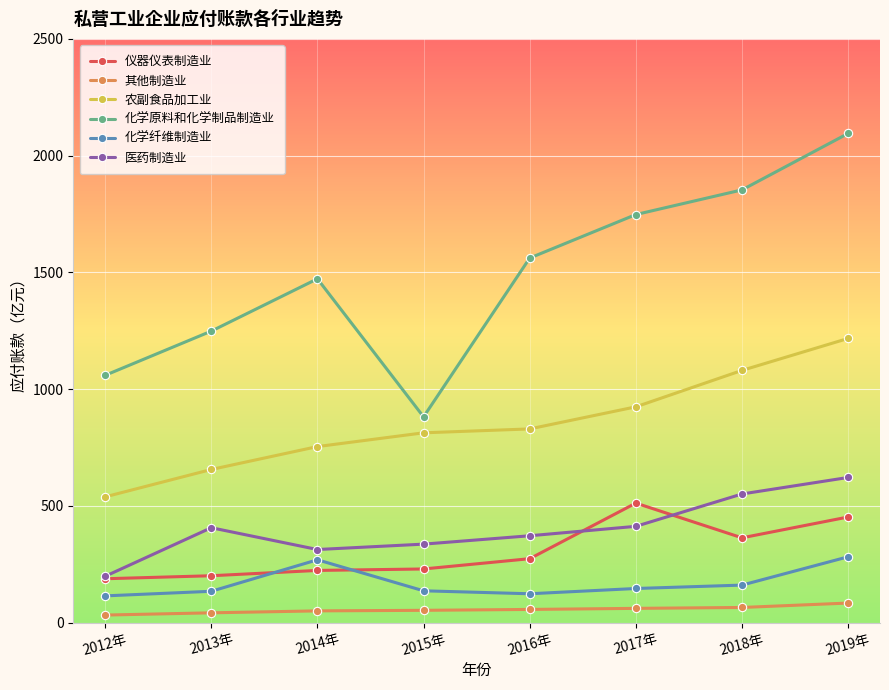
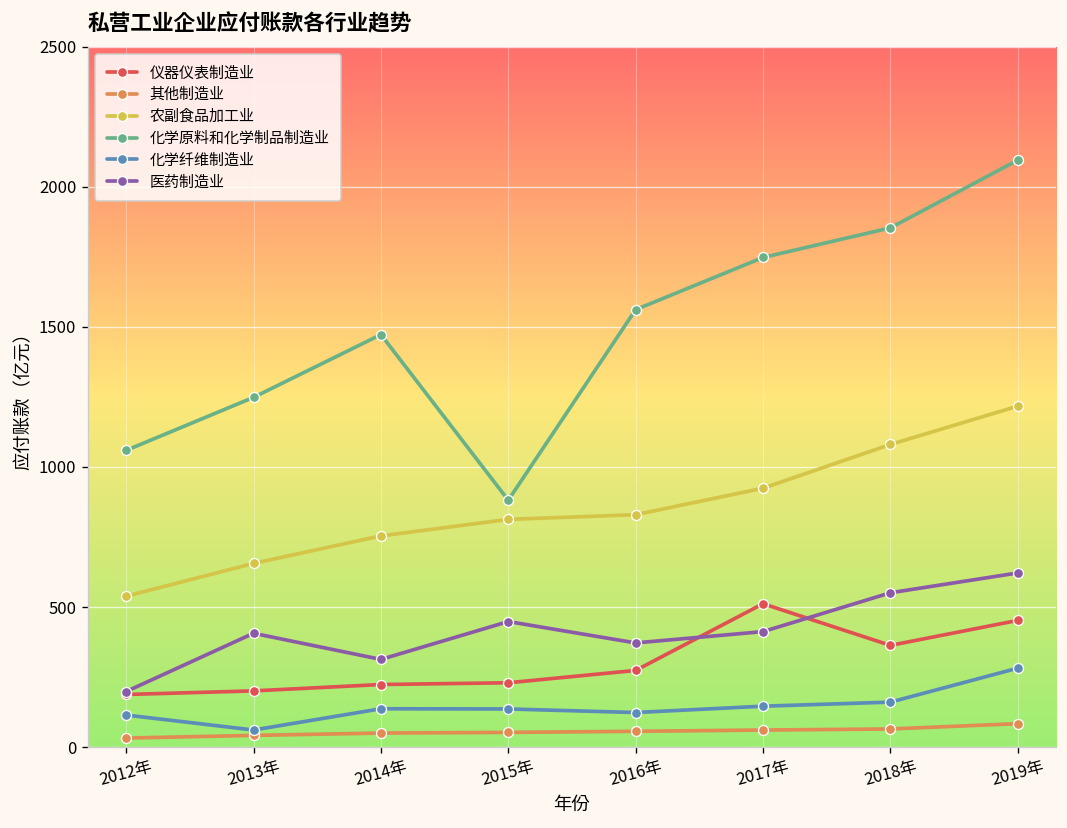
  {
    "化学原料和化学制品制造业": {
      "2012年": 1060,
      "2013年": 1250,
      "2014年": 1470,
      "2015年": 880,
      "2016年": 1560,
      "2017年": 1750,
      "2018年": 1850,
      "2019年": 2100
    },
    "化学纤维制造业": {
      "2012年": 110,
-     "2013年": 130,
-     "2014年": 270,
+     "2013年": 60,
+     "2014年": 140,
      "2015年": 140,
      "2016年": 120,
      "2017年": 150,
      "2018年": 160,
      "2019年": 280
    },
    "医药制造业": {
      "2013年": 410,
      "2014年": 310,
-     "2015年": 340,
+     "2015年": 450,
      "2016年": 370,
      "2017年": 410,
      "2018年": 550,
      "2019年": 620
    }
  }
